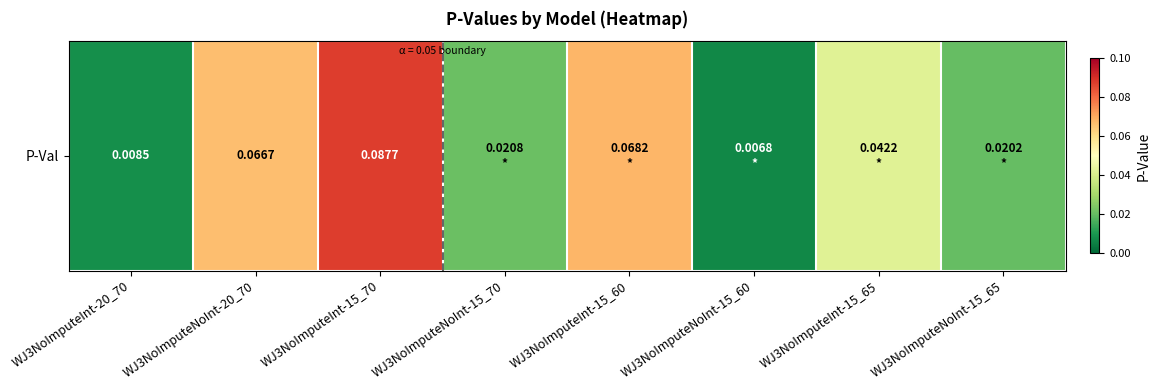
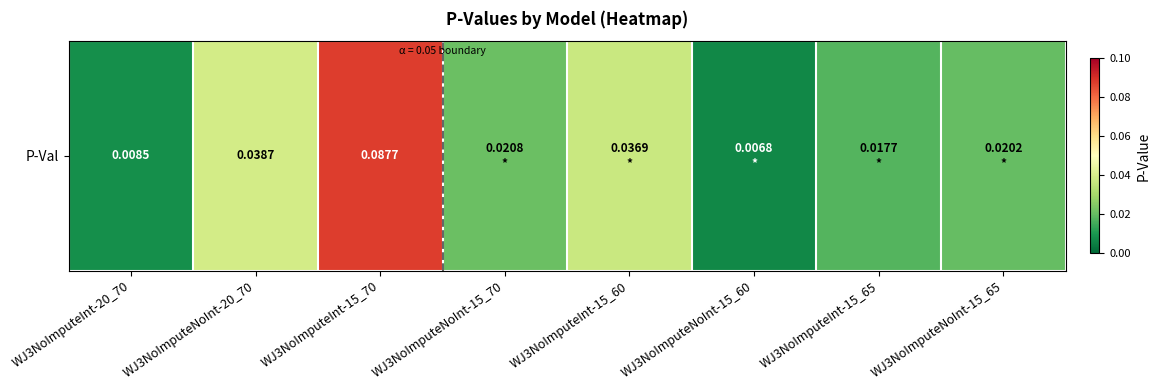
  {
    "P-Val": {
      "WJ3NoImputeInt-20_70": 0.0085,
-     "WJ3NoImputeNoInt-20_70": 0.0667,
-     "WJ3NoImputeInt-15_60": 0.0682,
+     "WJ3NoImputeNoInt-20_70": 0.0387,
+     "WJ3NoImputeInt-15_60": 0.0369,
      "WJ3NoImputeNoInt-15_60": 0.0068,
-     "WJ3NoImputeInt-15_65": 0.0422,
+     "WJ3NoImputeInt-15_65": 0.0177,
      "WJ3NoImputeNoInt-15_65": 0.0202
    }
  }
